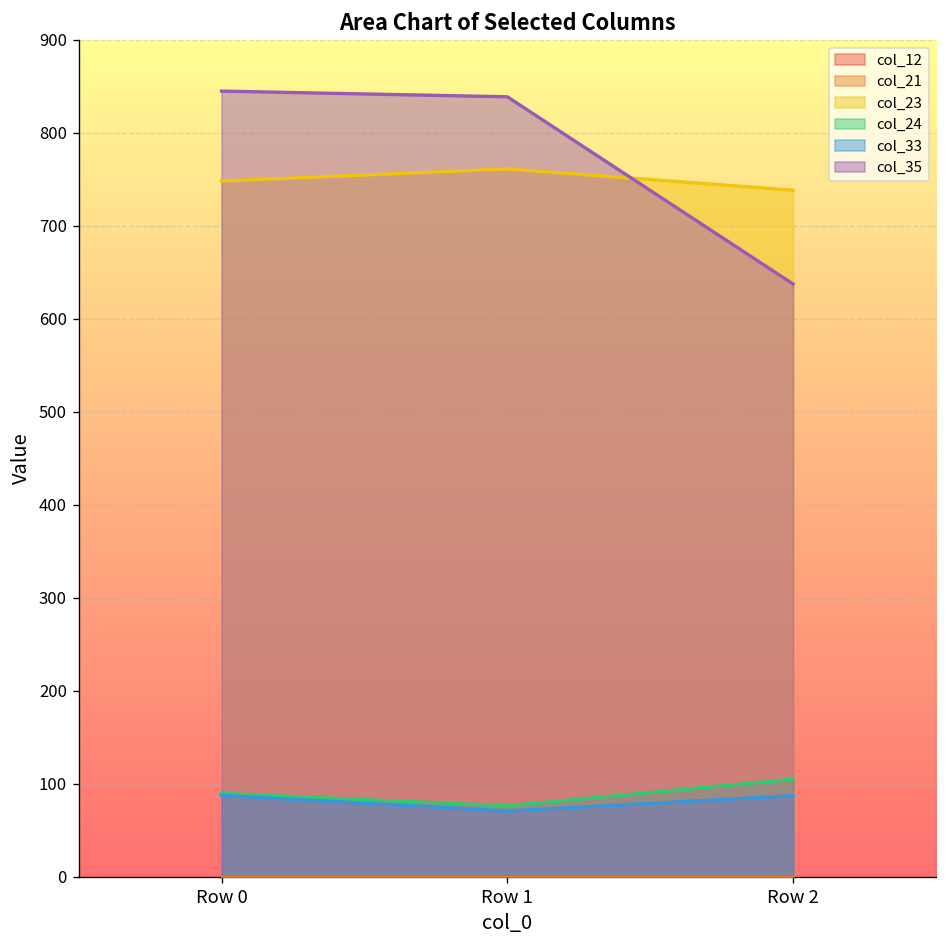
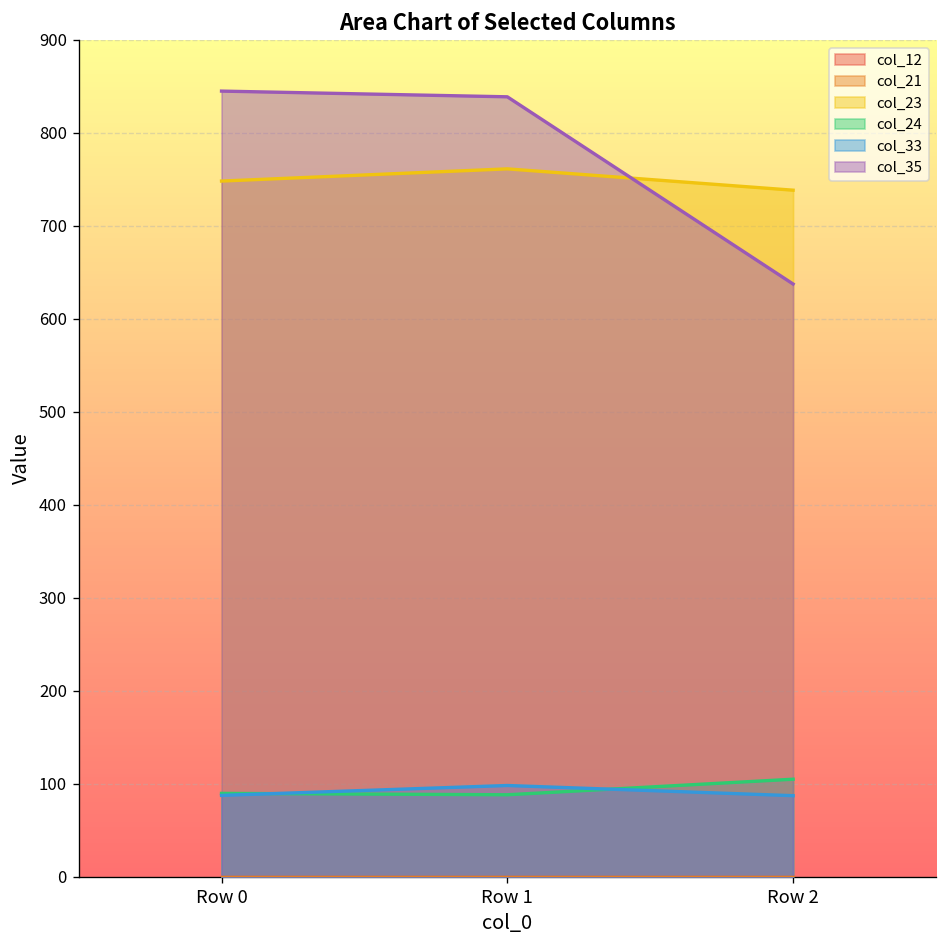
  {
    "col_24": {
-     "Row 1": 80,
+     "Row 1": 90,
      "Row 2": 110
    },
    "col_33": {
-     "Row 1": 70,
+     "Row 1": 100,
      "Row 2": 90
    },
    "col_35": {
      "Row 0": 850,
      "Row 1": 840,
      "Row 2": 640
    }
  }
